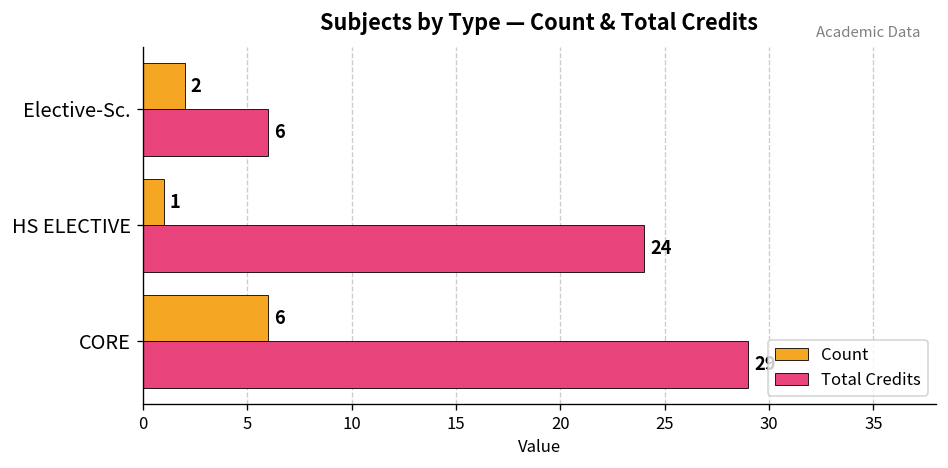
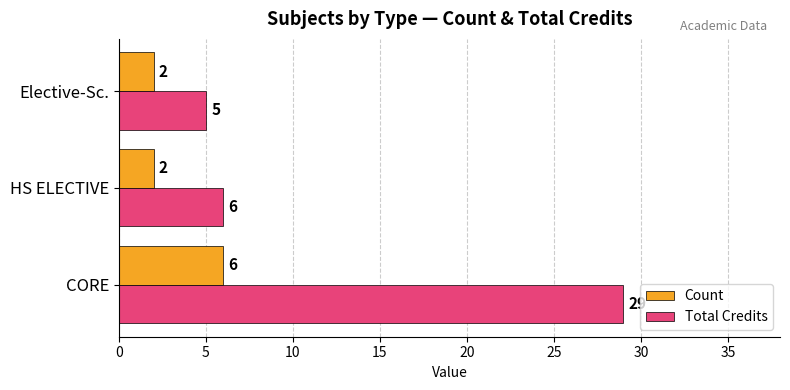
  {
    "Count": {
      "Elective-Sc.": 2,
-     "HS ELECTIVE": 1,
+     "HS ELECTIVE": 2,
      "CORE": 6
    },
    "Total Credits": {
-     "Elective-Sc.": 6,
-     "HS ELECTIVE": 24
+     "Elective-Sc.": 5,
+     "HS ELECTIVE": 6
    }
  }
